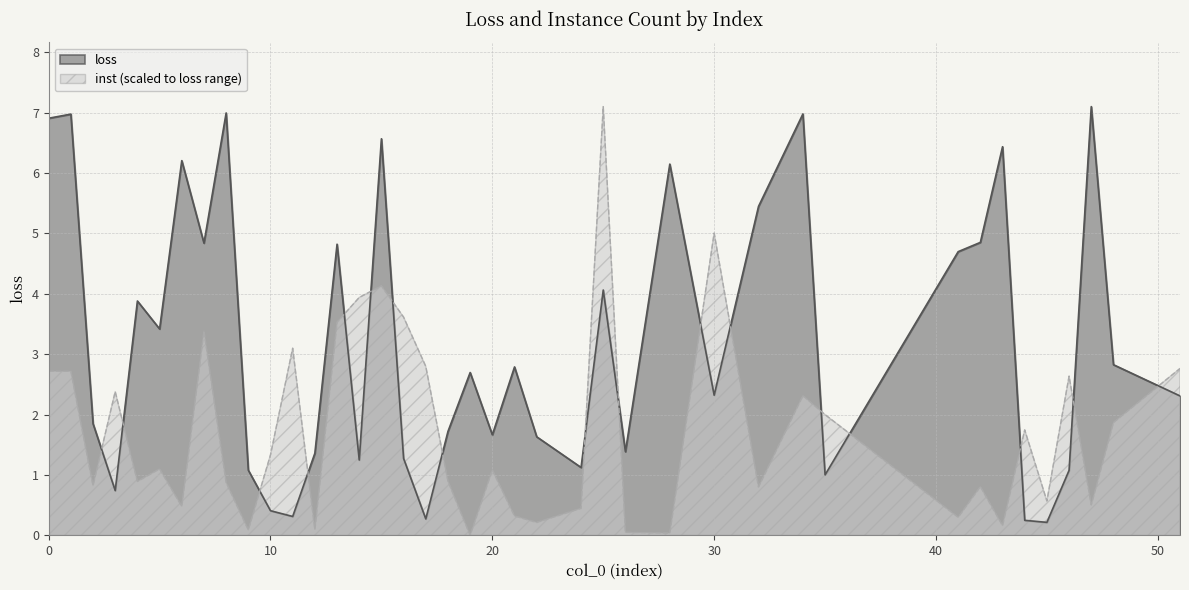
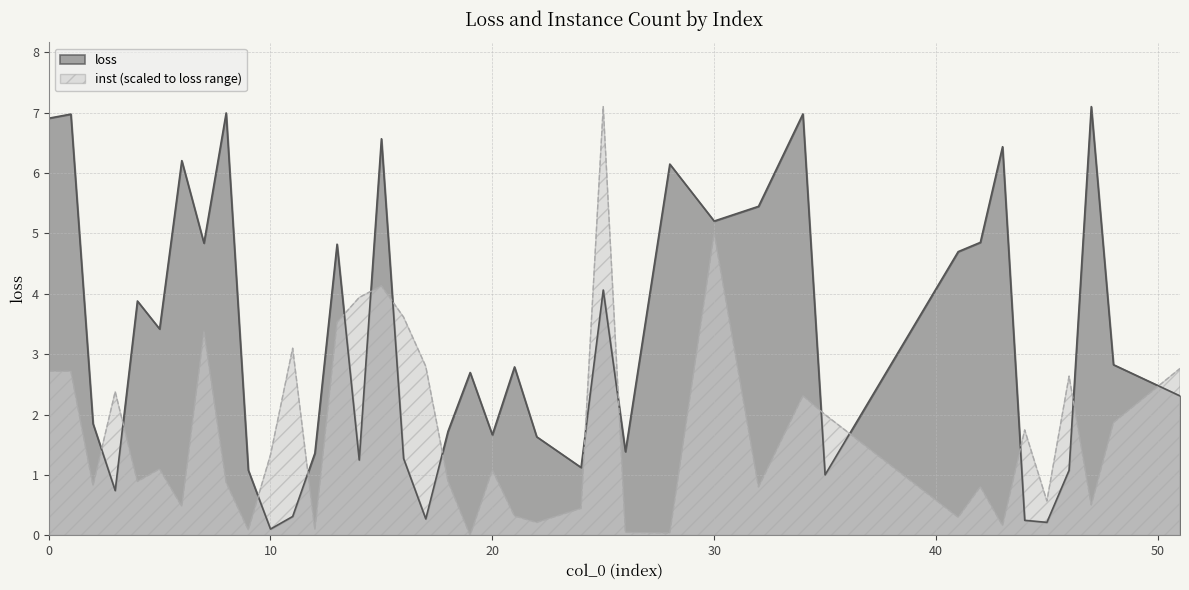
  {
    "loss": {
      "0": 6.9,
-     "10": 0.4,
+     "10": 0.1,
      "20": 1.7,
-     "30": 2.3
+     "30": 5.2
    },
    "inst (scaled to loss range)": {
      "0": 2.7,
      "10": 1.3,
      "20": 1.1,
      "30": 5.0
    }
  }
